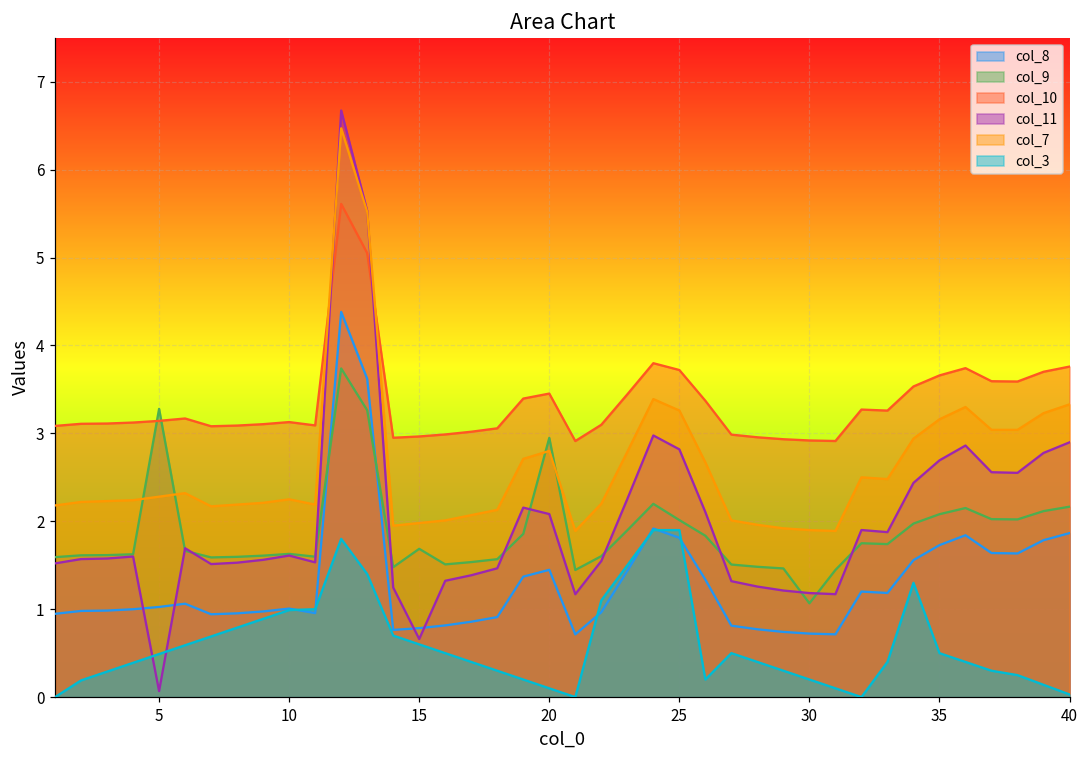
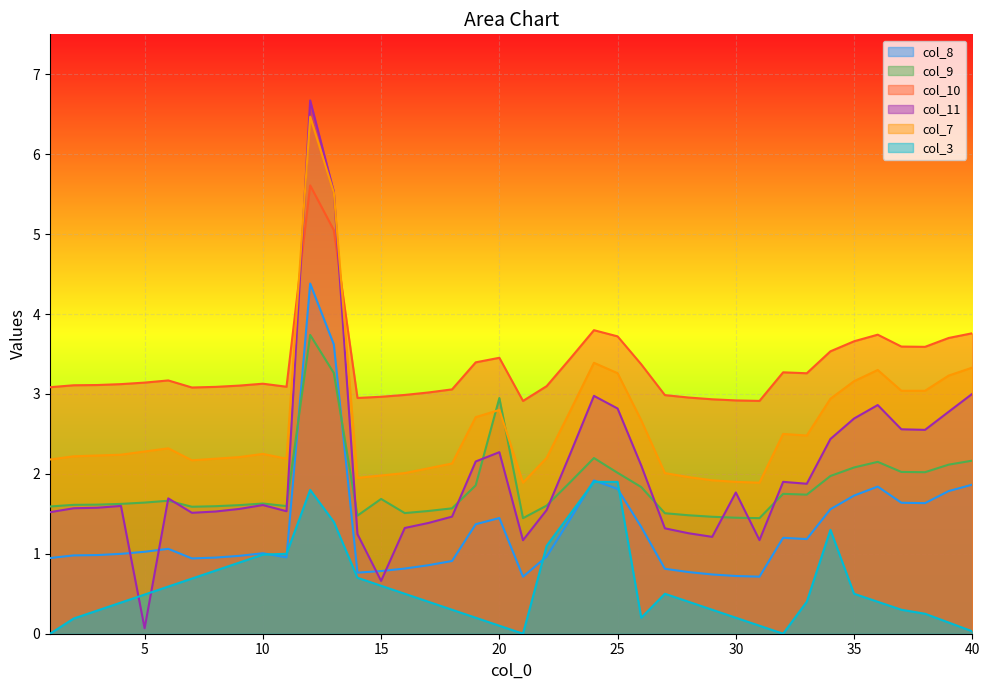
  {
    "col_9": {
-     "5": 3.3,
+     "5": 1.6,
      "15": 1.7,
      "20": 2.9,
      "25": 2.0,
-     "30": 1.1,
+     "30": 1.5,
      "35": 2.1,
      "40": 2.2
    },
    "col_11": {
      "5": 0.1,
      "15": 0.7,
-     "20": 2.1,
+     "20": 2.3,
      "25": 2.8,
-     "30": 1.2,
+     "30": 1.8,
      "35": 2.7,
-     "40": 2.9
+     "40": 3.0
    }
  }
